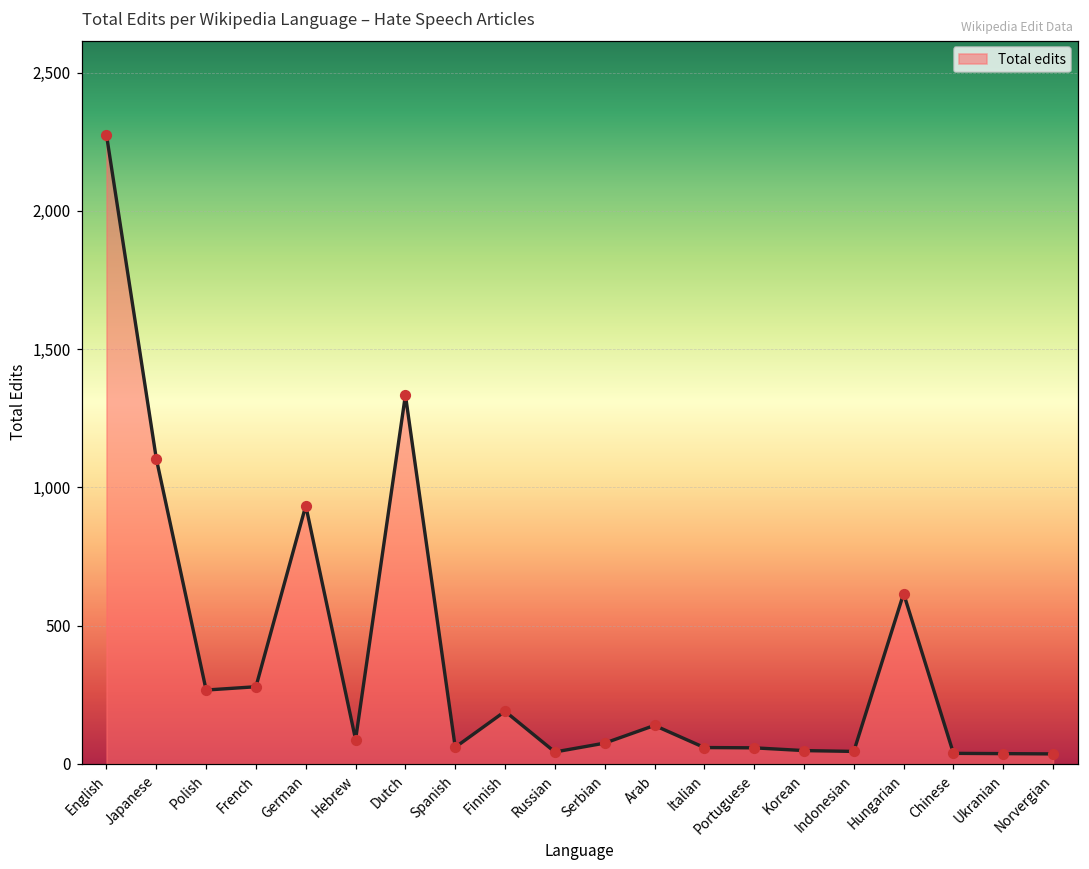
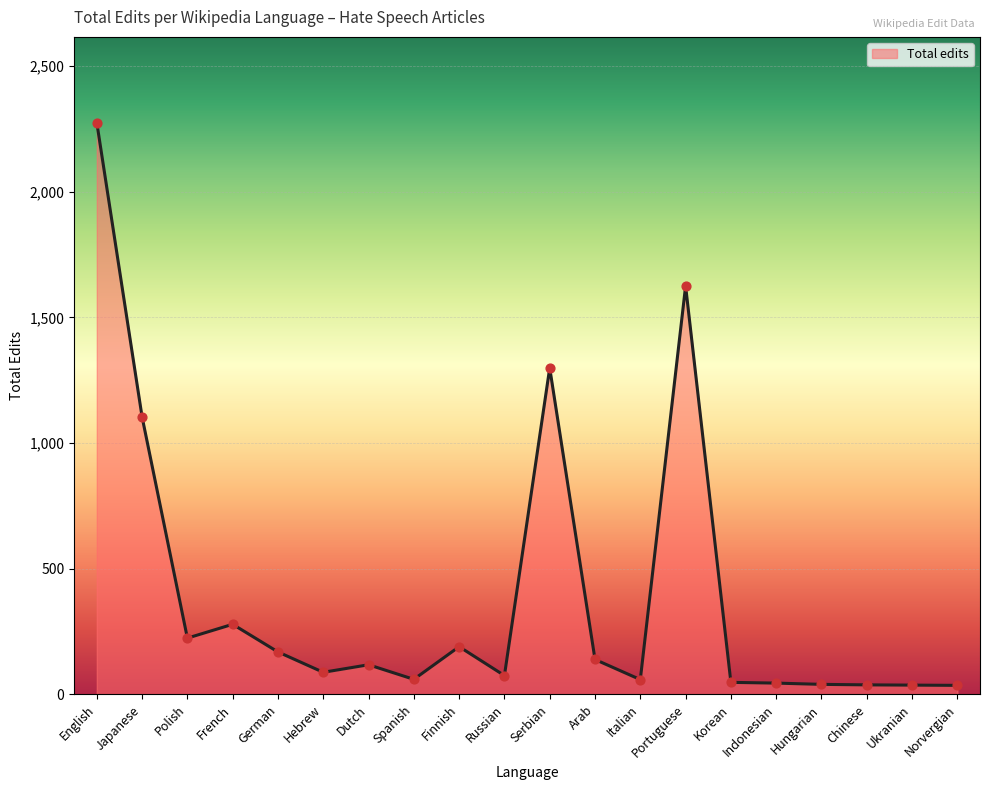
  {
    "English": "2,280",
    "Japanese": "1,100",
-   "Polish": "270",
+   "Polish": "220",
    "French": "280",
-   "German": "930",
+   "German": "170",
    "Hebrew": "90",
-   "Dutch": "1,330",
+   "Dutch": "120",
    "Spanish": "60",
    "Finnish": "190",
-   "Russian": "40",
-   "Serbian": "80",
+   "Russian": "80",
+   "Serbian": "1,300",
    "Arab": "140",
    "Italian": "60",
-   "Portuguese": "60",
+   "Portuguese": "1,630",
    "Korean": "50",
    "Indonesian": "50",
-   "Hungarian": "620",
+   "Hungarian": "40",
    "Chinese": "40",
    "Ukranian": "40",
    "Norvergian": "40"
  }
